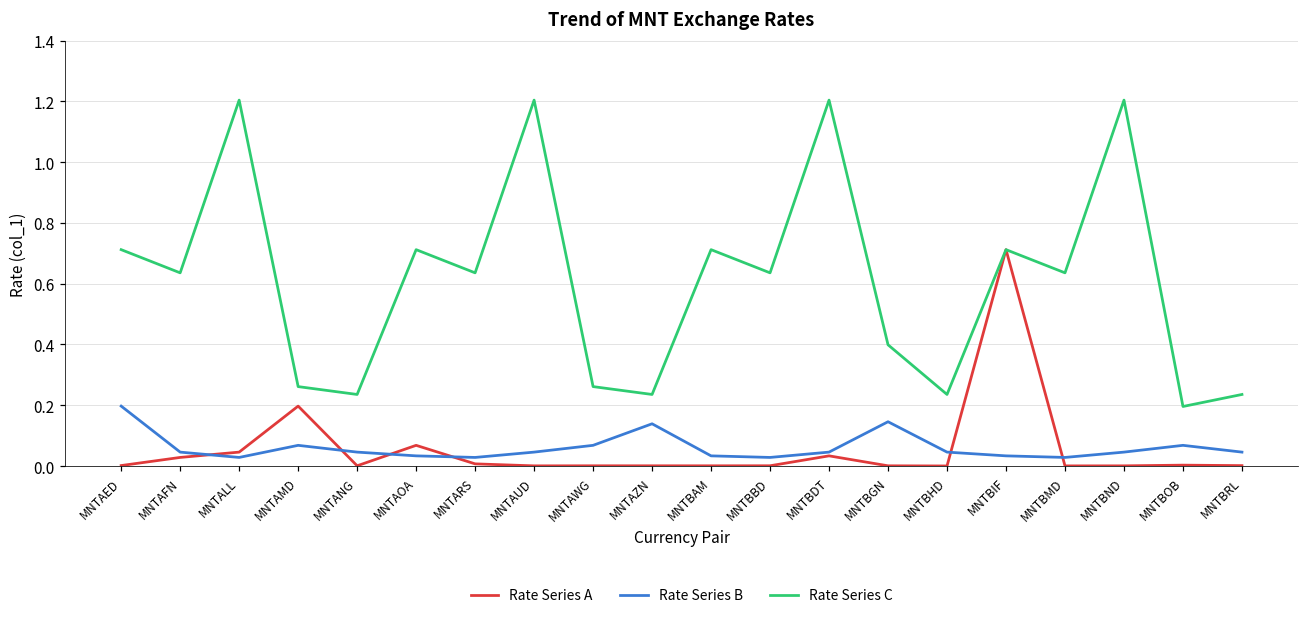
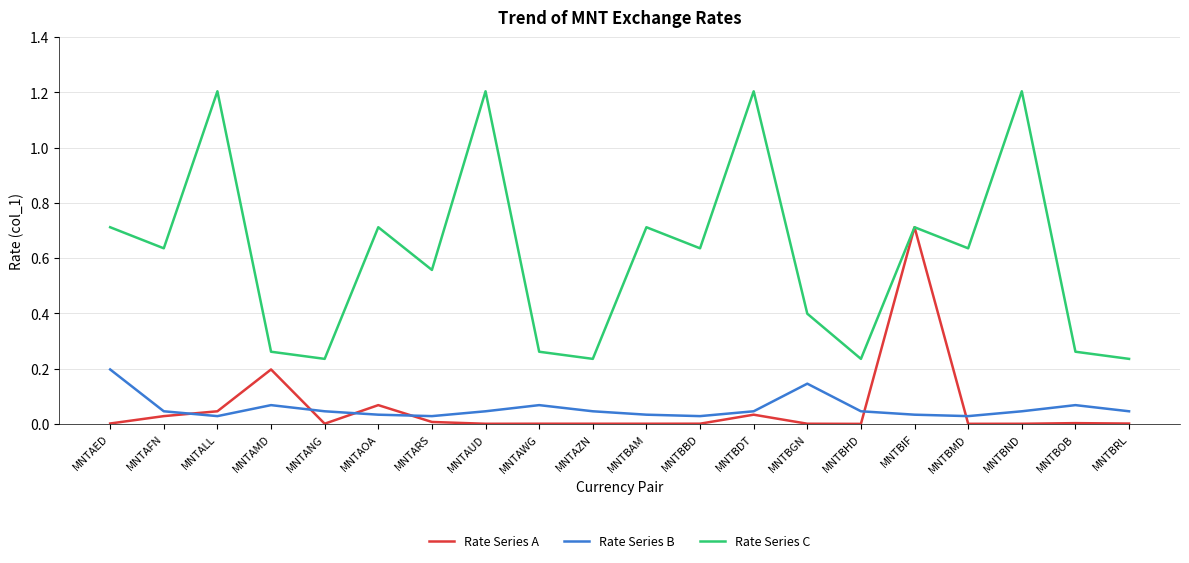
  {
    "Rate Series A": {
      "MNTAED": 0.00,
      "MNTAFN": 0.03,
      "MNTALL": 0.05,
      "MNTAMD": 0.20,
      "MNTANG": 0.00,
      "MNTAOA": 0.07,
      "MNTARS": 0.01,
      "MNTAUD": 0.00,
      "MNTAWG": 0.00,
      "MNTAZN": 0.00,
      "MNTBAM": 0.00,
      "MNTBBD": 0.00,
      "MNTBDT": 0.03,
      "MNTBGN": 0.00,
      "MNTBHD": 0.00,
      "MNTBMD": 0.00,
      "MNTBND": 0.00,
      "MNTBOB": 0.00,
      "MNTBRL": 0.00
    },
    "Rate Series B": {
      "MNTAED": 0.20,
      "MNTAFN": 0.05,
      "MNTALL": 0.03,
      "MNTAMD": 0.07,
      "MNTANG": 0.05,
      "MNTAOA": 0.03,
      "MNTARS": 0.03,
      "MNTAUD": 0.05,
      "MNTAWG": 0.07,
-     "MNTAZN": 0.14,
+     "MNTAZN": 0.05,
      "MNTBAM": 0.03,
      "MNTBBD": 0.03,
      "MNTBDT": 0.05,
      "MNTBGN": 0.15,
      "MNTBHD": 0.05,
      "MNTBIF": 0.03,
      "MNTBMD": 0.03,
      "MNTBND": 0.05,
      "MNTBOB": 0.07,
      "MNTBRL": 0.05
    },
    "Rate Series C": {
      "MNTAED": 0.71,
      "MNTAFN": 0.64,
      "MNTALL": 1.20,
      "MNTAMD": 0.26,
      "MNTANG": 0.24,
      "MNTAOA": 0.71,
-     "MNTARS": 0.64,
+     "MNTARS": 0.56,
      "MNTAUD": 1.20,
      "MNTAWG": 0.26,
      "MNTAZN": 0.24,
      "MNTBAM": 0.71,
      "MNTBBD": 0.64,
      "MNTBDT": 1.20,
      "MNTBGN": 0.40,
      "MNTBHD": 0.24,
      "MNTBMD": 0.64,
      "MNTBND": 1.20,
-     "MNTBOB": 0.20,
+     "MNTBOB": 0.26,
      "MNTBRL": 0.24
    }
  }
